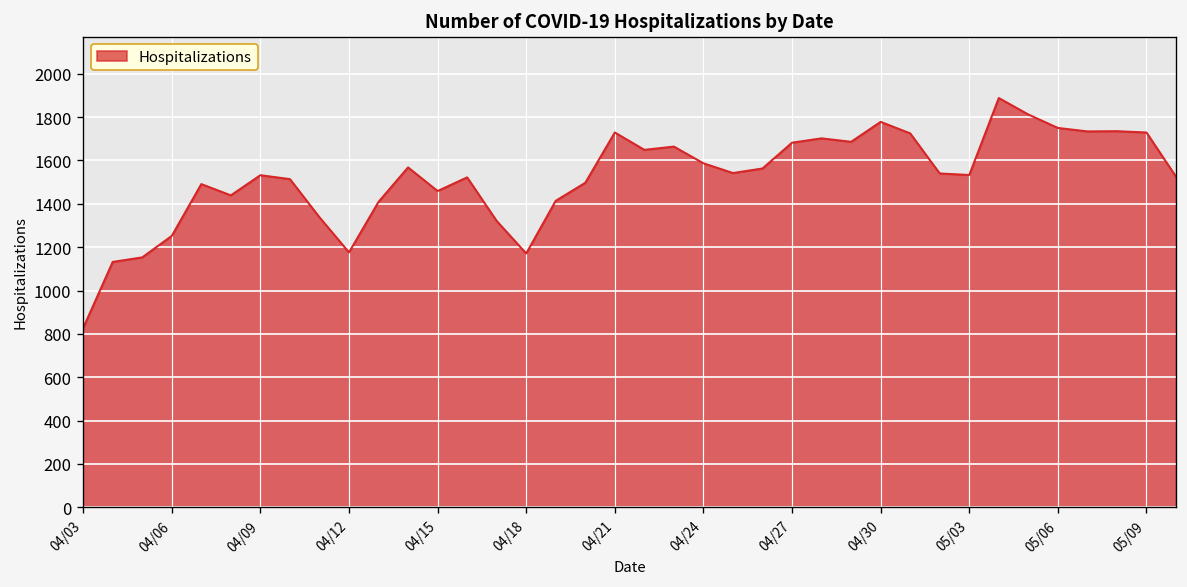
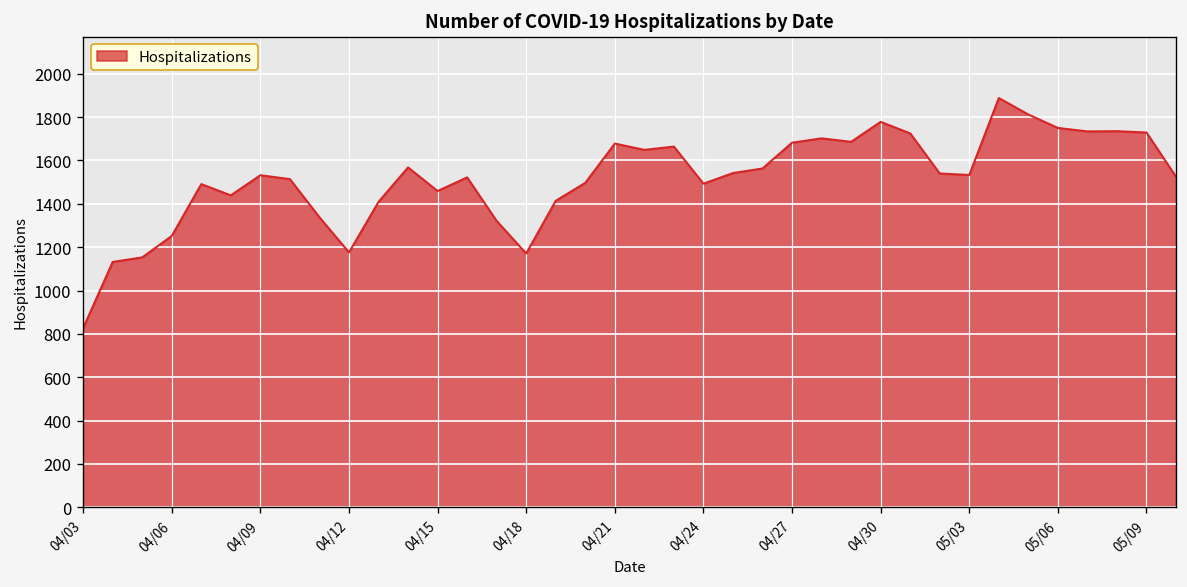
  {
    "04/03": 830,
    "04/06": 1250,
    "04/09": 1530,
    "04/12": 1180,
    "04/15": 1460,
    "04/18": 1170,
-   "04/21": 1730,
-   "04/24": 1590,
+   "04/21": 1680,
+   "04/24": 1490,
    "04/27": 1680,
    "04/30": 1780,
    "05/03": 1530,
    "05/06": 1750,
    "05/09": 1730
  }
